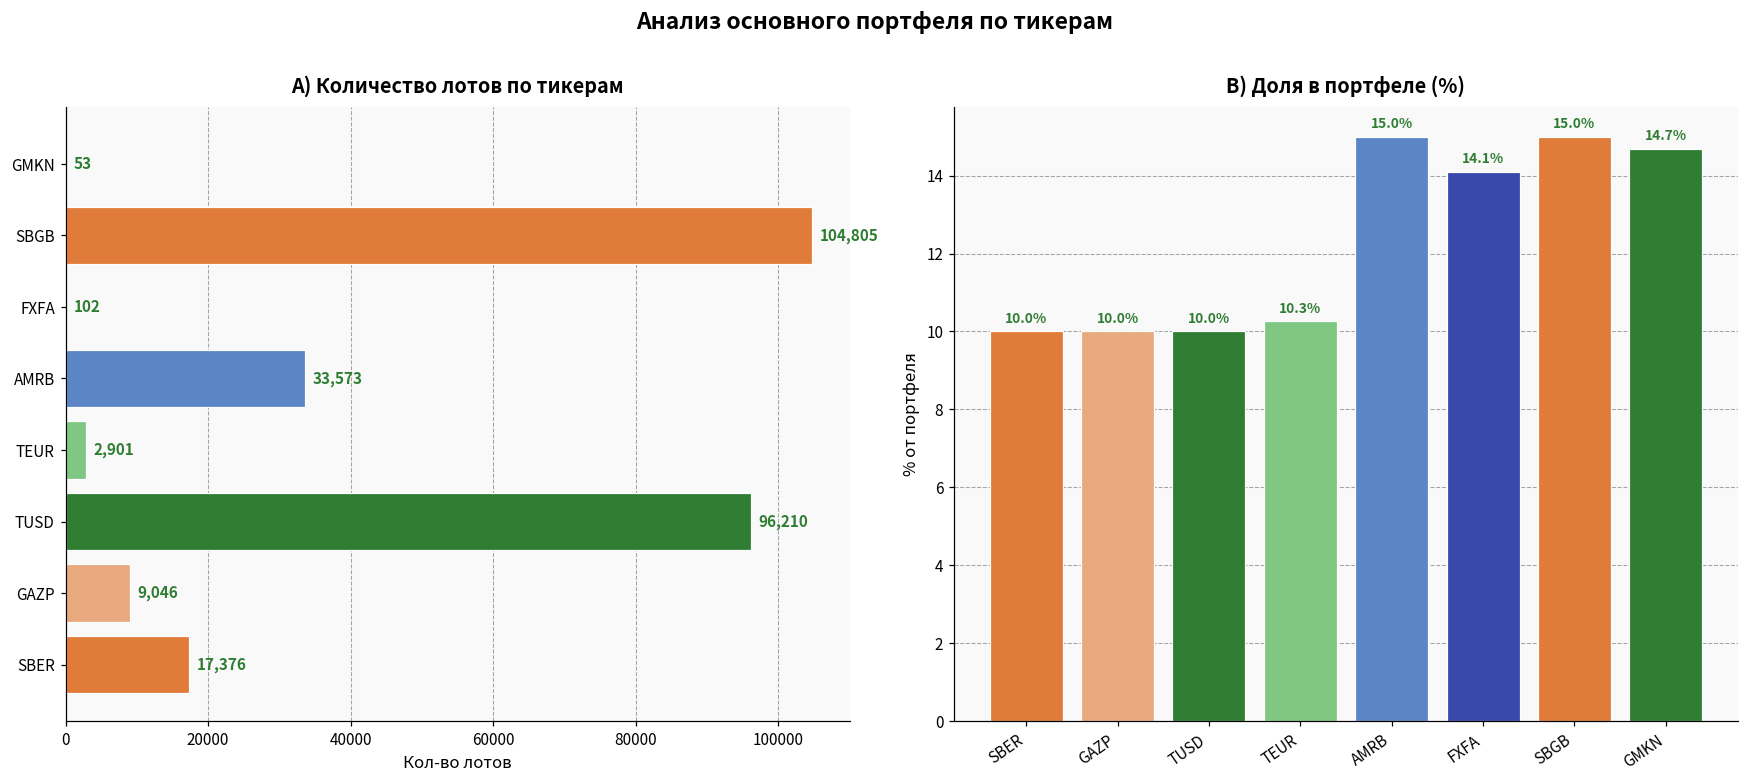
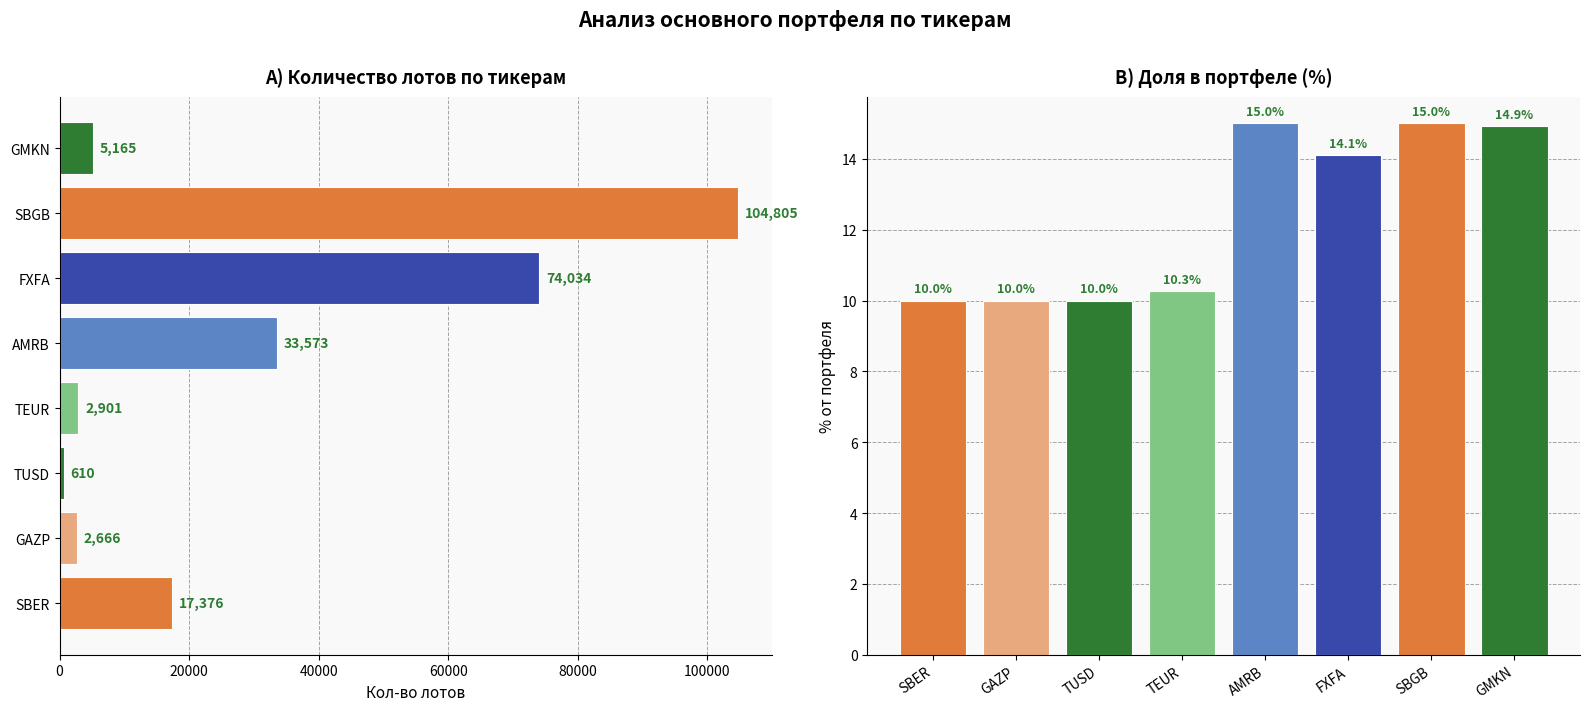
  {
    "A) Количество лотов по тикерам": {
-     "GMKN": "53",
+     "GMKN": "5,165",
      "SBGB": "104,805",
-     "FXFA": "102",
+     "FXFA": "74,034",
      "AMRB": "33,573",
      "TEUR": "2,901",
-     "TUSD": "96,210",
-     "GAZP": "9,046",
+     "TUSD": "610",
+     "GAZP": "2,666",
      "SBER": "17,376"
    },
    "B) Доля в портфеле (%)": {
      "SBER": "10.0%",
      "GAZP": "10.0%",
      "TUSD": "10.0%",
      "TEUR": "10.3%",
      "AMRB": "15.0%",
      "FXFA": "14.1%",
      "SBGB": "15.0%",
-     "GMKN": "14.7%"
+     "GMKN": "14.9%"
    }
  }
